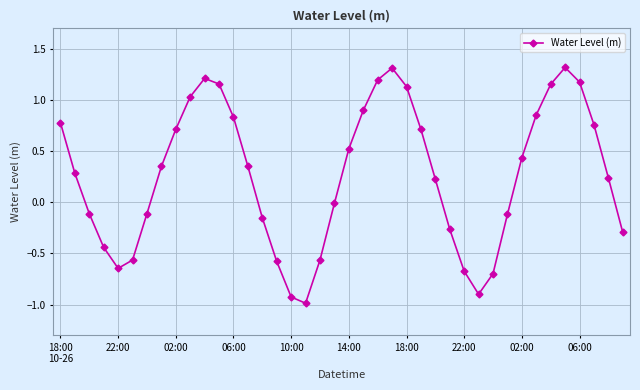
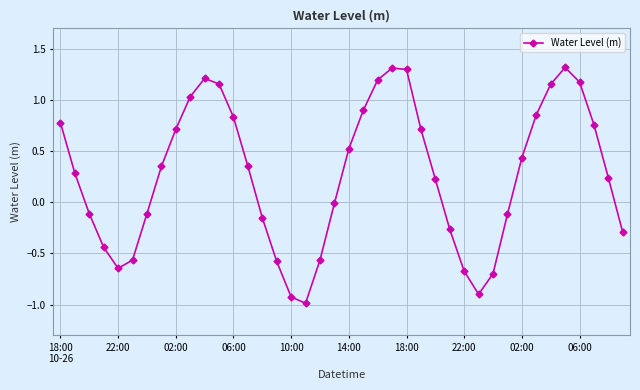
  {
    "18:00 10-26": 0.78,
    "10:00": -0.93,
    "14:00": 0.52,
-   "18:00": 1.13
+   "18:00": 1.30
  }
